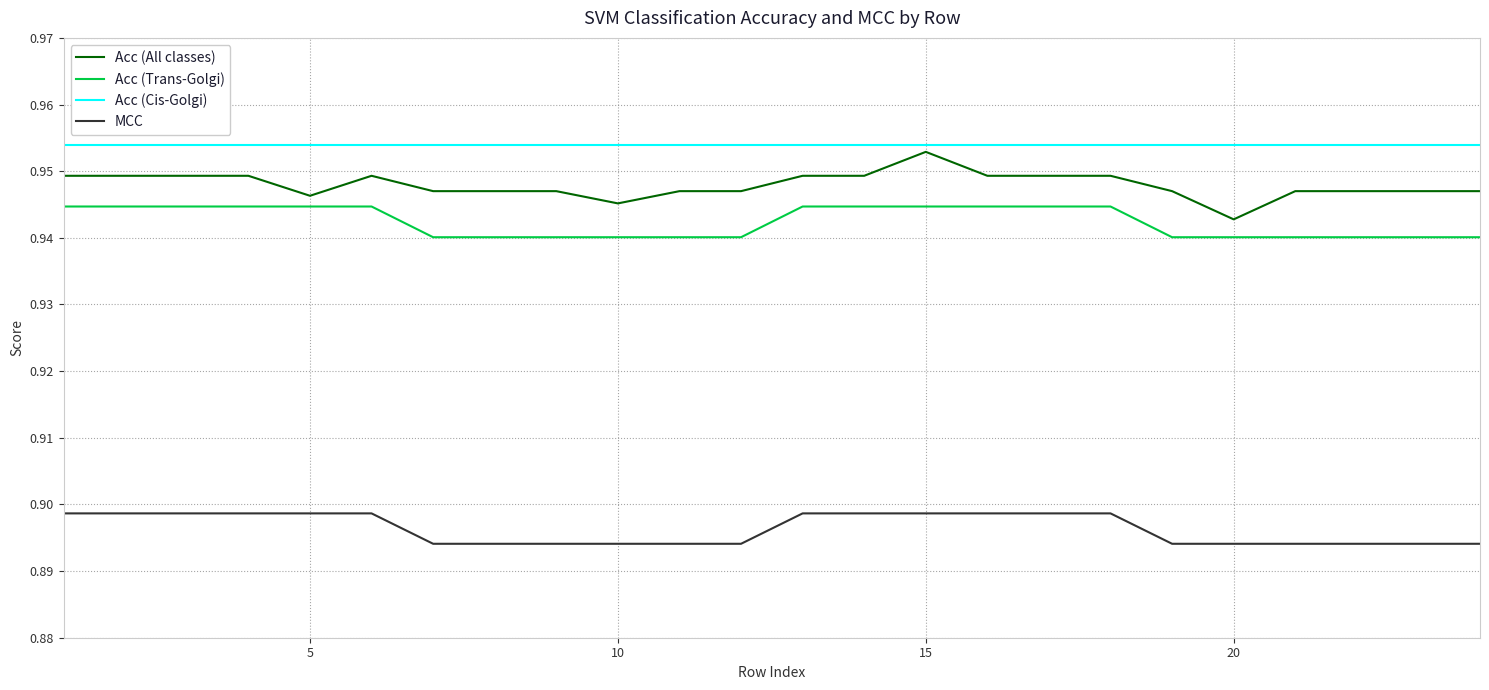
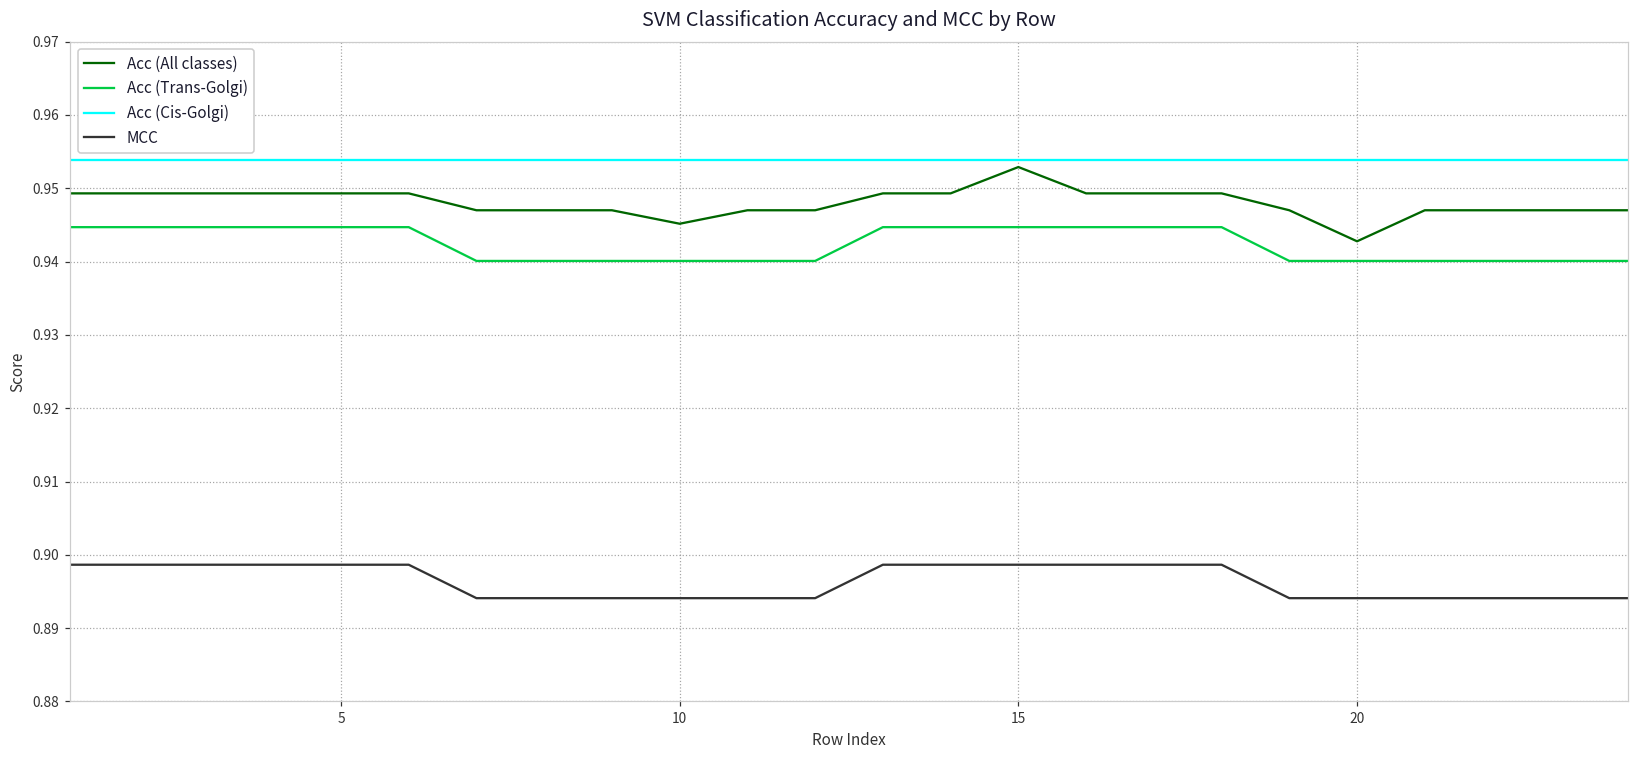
  {
    "Acc (All classes)": {
-     "5": 0.946,
+     "5": 0.949,
      "10": 0.945,
      "15": 0.953,
      "20": 0.943
    },
    "Acc (Trans-Golgi)": {
      "5": 0.945,
      "10": 0.940,
      "15": 0.945,
      "20": 0.940
    },
    "Acc (Cis-Golgi)": {
      "5": 0.954,
      "10": 0.954,
      "15": 0.954,
      "20": 0.954
    },
    "MCC": {
      "5": 0.899,
      "10": 0.894,
      "15": 0.899,
      "20": 0.894
    }
  }
